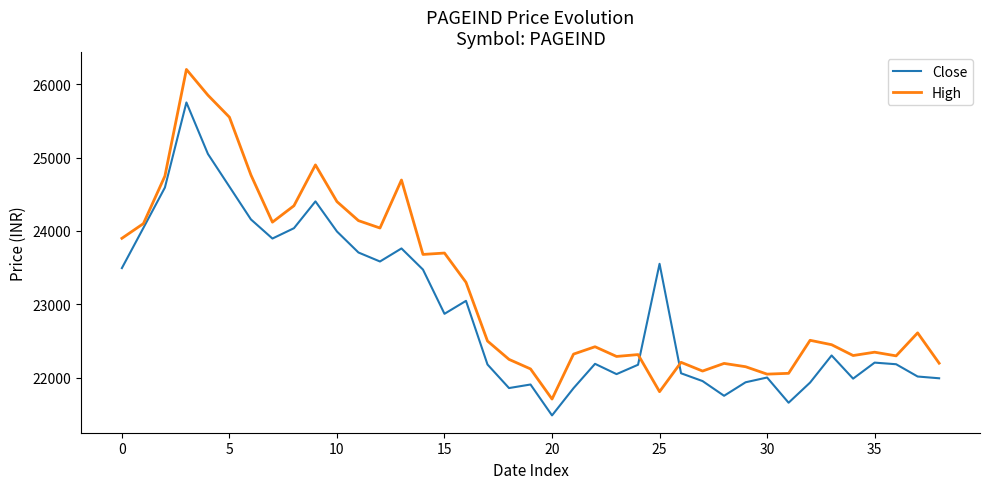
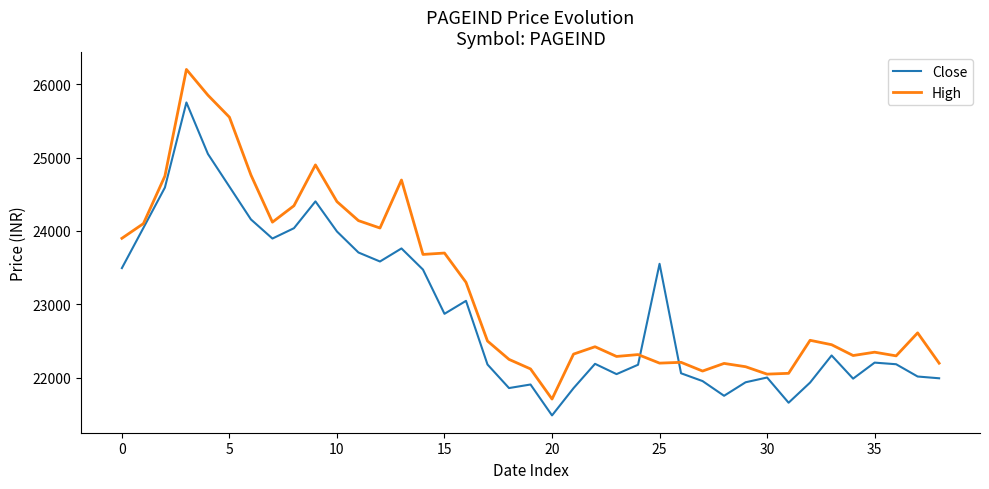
  {
    "Close": {
      "0": 23500,
      "5": 24600,
      "10": 24000,
      "15": 22900,
      "20": 21500,
      "25": 23600,
      "30": 22000,
      "35": 22200
    },
    "High": {
      "0": 23900,
      "5": 25600,
      "10": 24400,
      "15": 23700,
      "20": 21700,
-     "25": 21800,
+     "25": 22200,
      "30": 22000,
      "35": 22300
    }
  }
